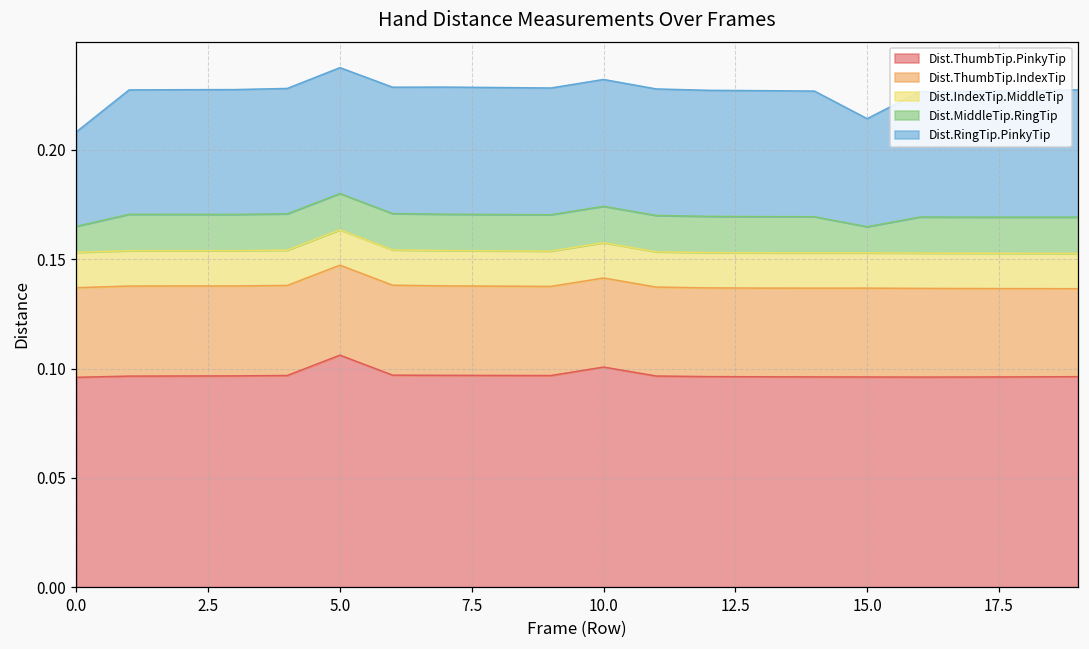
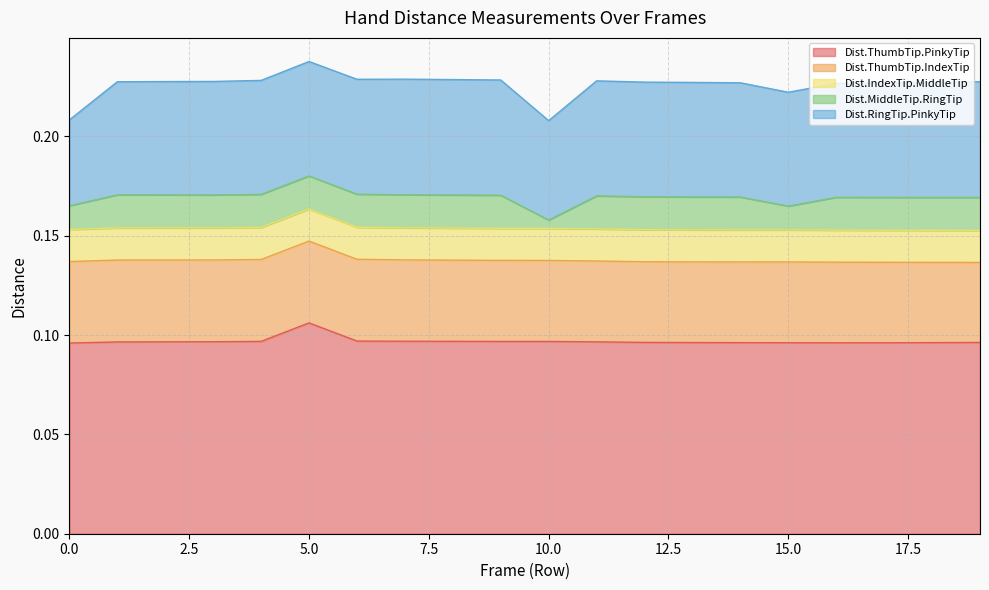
  {
    "Dist.ThumbTip.PinkyTip": {
      "0.0": 0.096,
      "5.0": 0.106,
-     "10.0": 0.101,
+     "10.0": 0.097,
      "15.0": 0.096
    },
    "Dist.MiddleTip.RingTip": {
      "0.0": 0.012,
      "5.0": 0.017,
-     "10.0": 0.017,
+     "10.0": 0.004,
      "15.0": 0.012
    },
    "Dist.RingTip.PinkyTip": {
      "0.0": 0.043,
      "5.0": 0.058,
-     "10.0": 0.058,
-     "15.0": 0.049
+     "10.0": 0.050,
+     "15.0": 0.057
    }
  }
